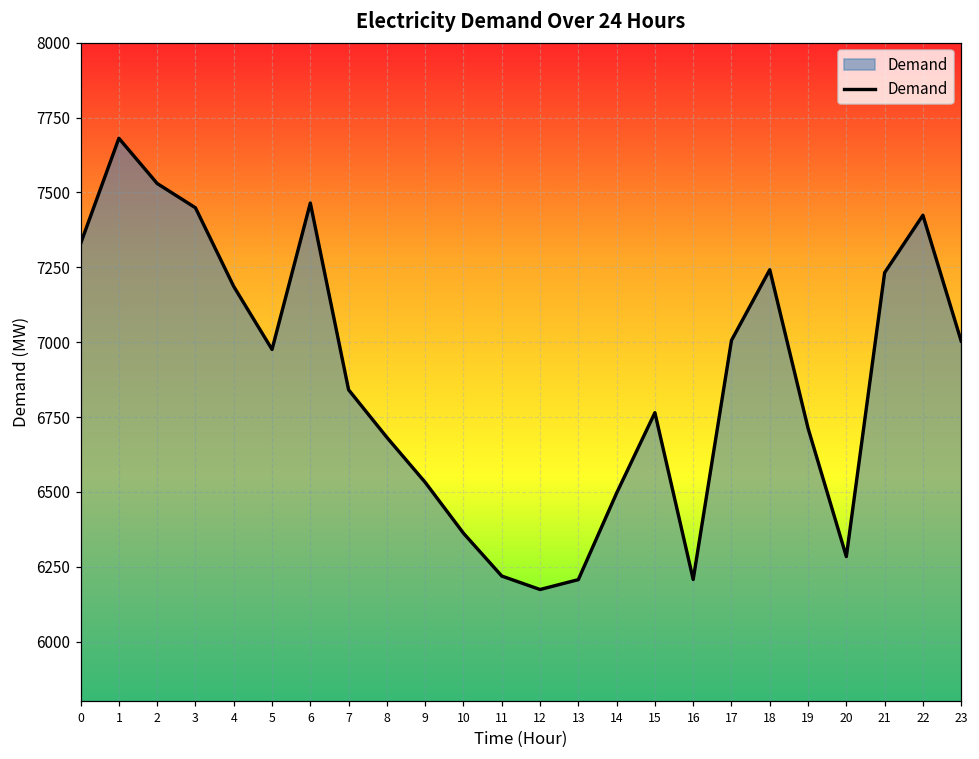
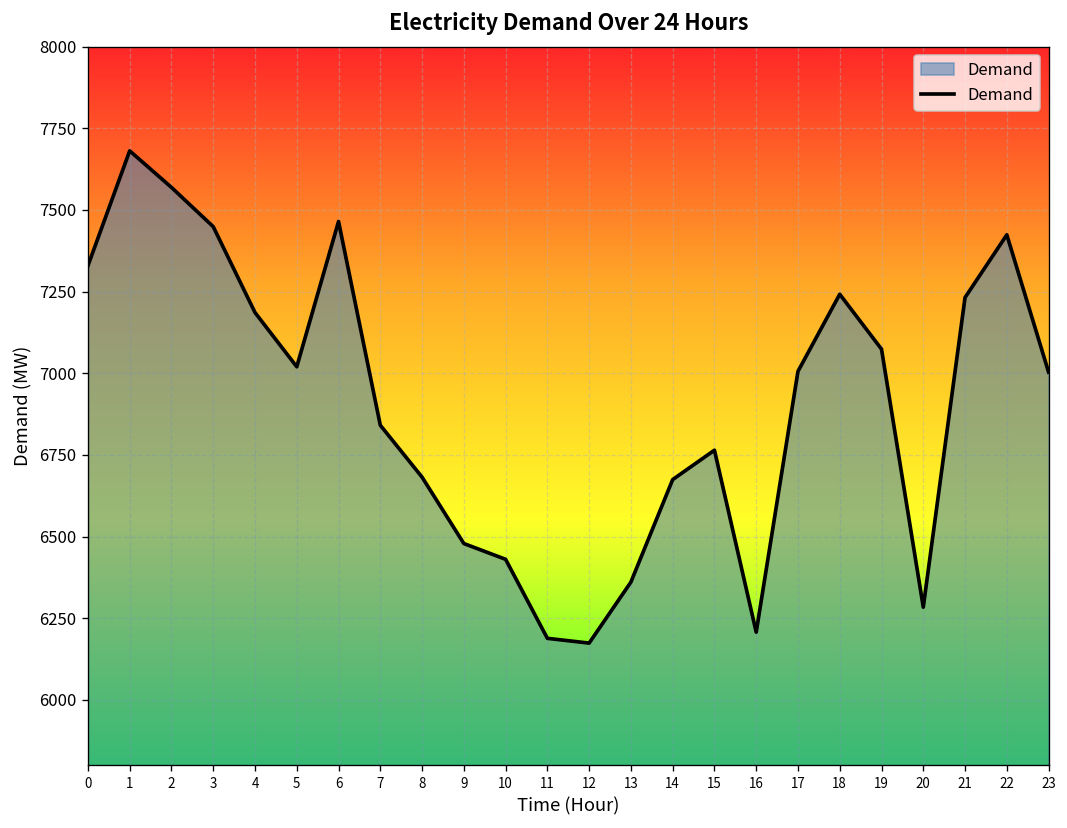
  {
    "0": 7330,
    "1": 7680,
-   "2": 7530,
+   "2": 7570,
    "3": 7450,
    "4": 7190,
-   "5": 6980,
+   "5": 7020,
    "6": 7460,
    "7": 6840,
    "8": 6680,
-   "9": 6530,
-   "10": 6360,
-   "11": 6220,
+   "9": 6480,
+   "10": 6430,
+   "11": 6190,
    "12": 6170,
-   "13": 6210,
-   "14": 6500,
+   "13": 6360,
+   "14": 6670,
    "15": 6760,
    "16": 6210,
    "17": 7010,
    "18": 7240,
-   "19": 6710,
+   "19": 7070,
    "20": 6280,
    "21": 7230,
    "22": 7420,
    "23": 7000
  }
